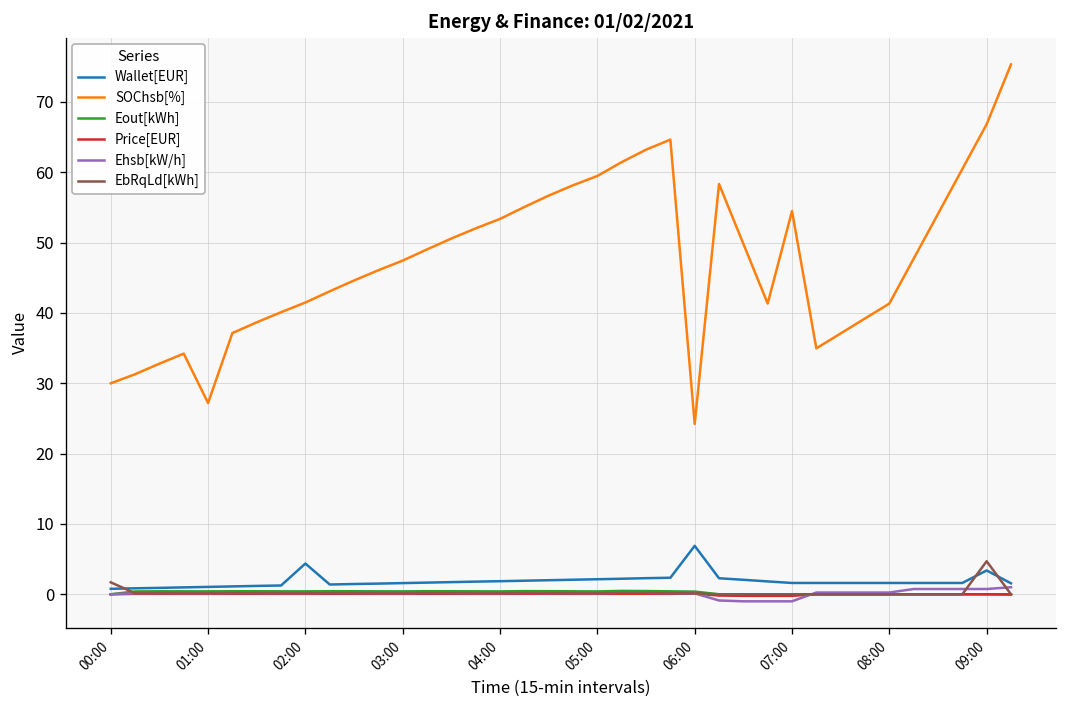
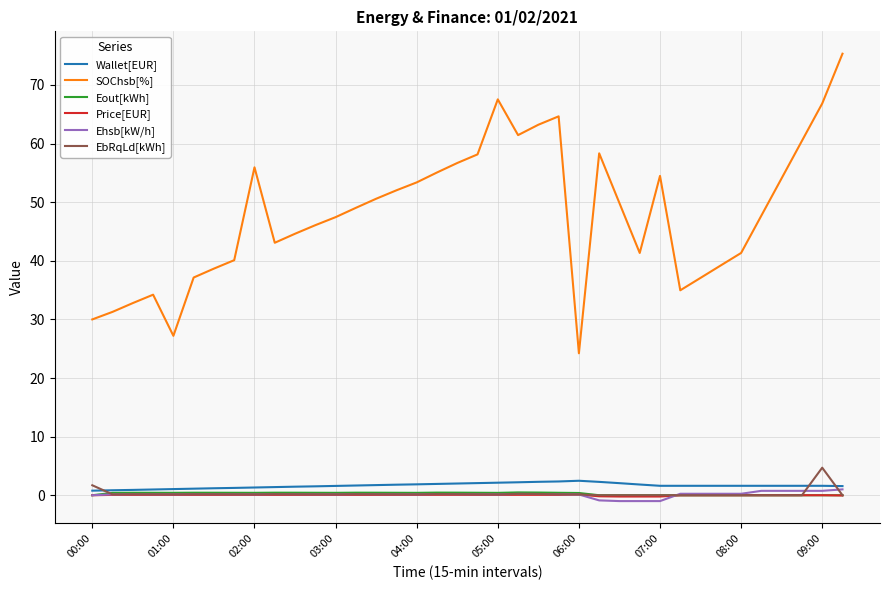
  {
    "Wallet[EUR]": {
      "00:00": 1,
      "01:00": 1,
-     "02:00": 4,
+     "02:00": 1,
      "03:00": 2,
      "04:00": 2,
      "05:00": 2,
-     "06:00": 7,
+     "06:00": 2,
      "07:00": 2,
      "08:00": 2,
-     "09:00": 3
+     "09:00": 2
    },
    "SOChsb[%]": {
      "00:00": 30,
      "01:00": 27,
-     "02:00": 41,
+     "02:00": 56,
      "03:00": 47,
      "04:00": 53,
-     "05:00": 59,
+     "05:00": 68,
      "06:00": 24,
      "07:00": 54,
      "08:00": 41,
      "09:00": 67
    },
    "Ehsb[kW/h]": {
      "07:00": -1,
      "09:00": 1
    },
    "EbRqLd[kWh]": {
      "00:00": 2,
      "09:00": 5
    }
  }
